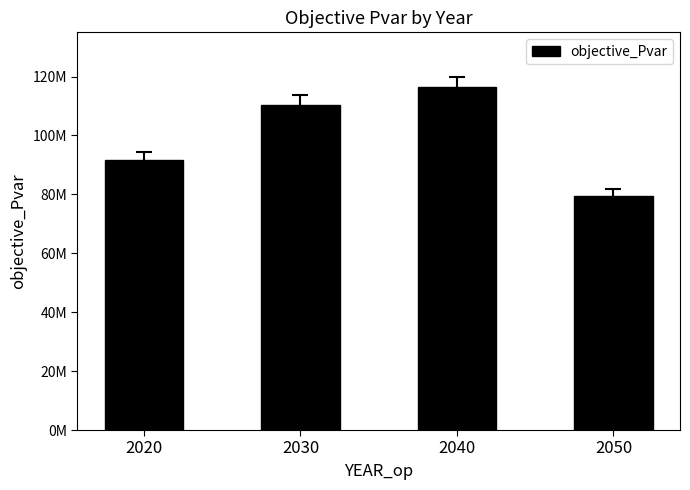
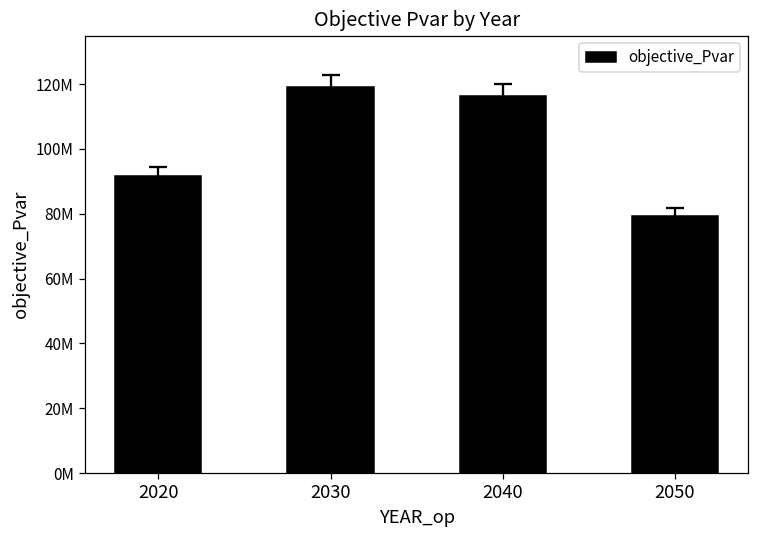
  {
    "objective_Pvar": {
      "2020": 92000000,
-     "2030": 110000000,
+     "2030": 119000000,
      "2040": 117000000,
      "2050": 79000000
    }
  }
